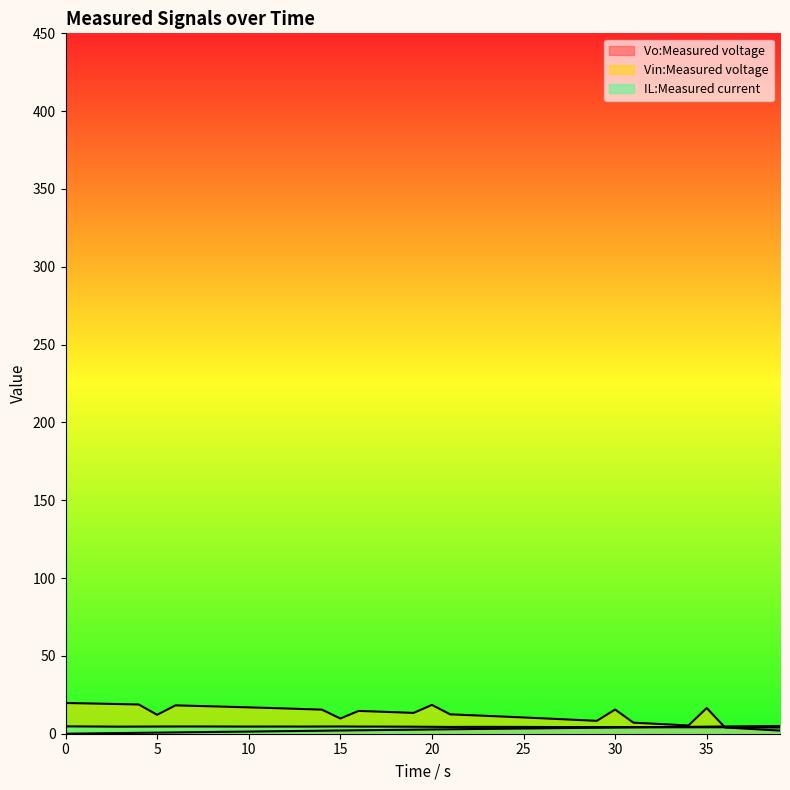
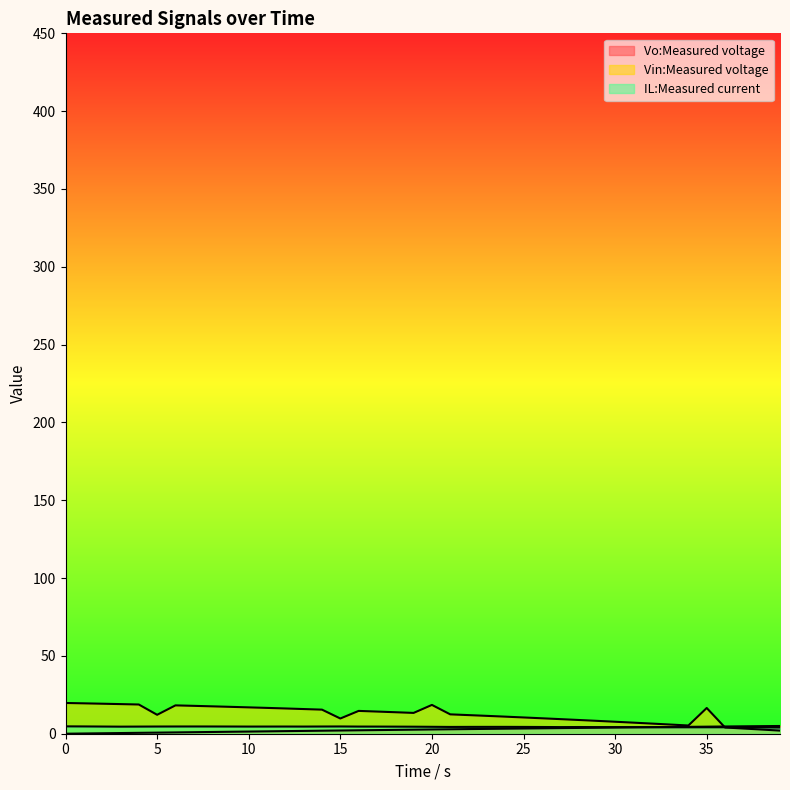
  {
    "Vin:Measured voltage": {
      "0": 20,
      "5": 12,
      "10": 17,
      "15": 10,
      "20": 19,
      "25": 10,
-     "30": 16,
+     "30": 8,
      "35": 17
    }
  }
